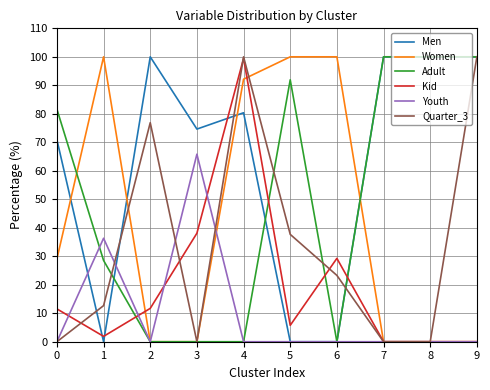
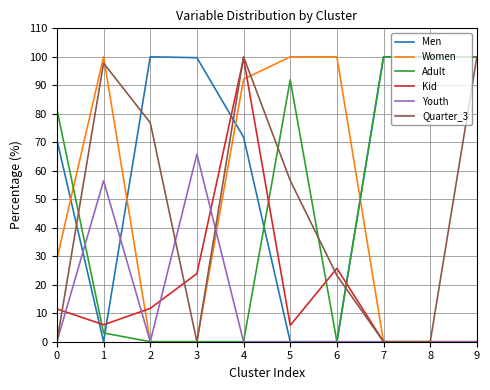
  {
    "Men": {
      "0": 71,
      "1": 0,
      "2": 100,
-     "3": 75,
-     "4": 80
+     "3": 100,
+     "4": 72
    },
    "Women": {
      "0": 29,
      "1": 100,
      "4": 92,
      "5": 100,
      "6": 100
    },
    "Adult": {
      "0": 82,
-     "1": 29,
+     "1": 3,
      "5": 92
    },
    "Kid": {
      "0": 12,
-     "1": 2,
+     "1": 6,
      "2": 12,
-     "3": 38,
+     "3": 24,
      "5": 6,
-     "6": 29
+     "6": 26
    },
    "Youth": {
-     "1": 36,
+     "1": 57,
      "3": 66
    },
    "Quarter_3": {
-     "1": 13,
+     "1": 98,
      "2": 77,
-     "5": 38,
+     "5": 57,
      "6": 23
    }
  }
